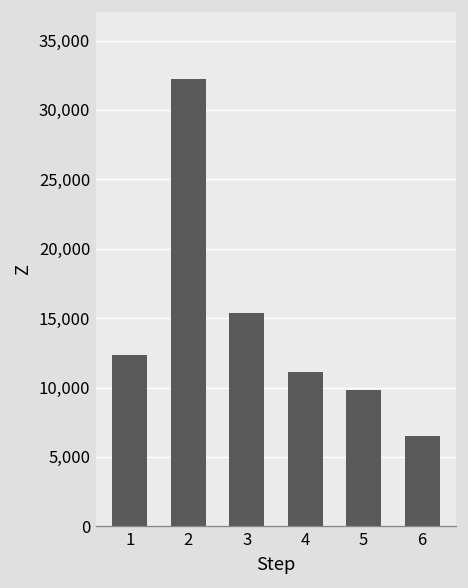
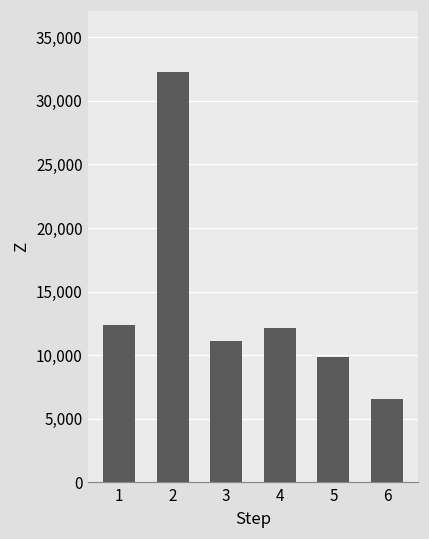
  {
    "1": "12,300",
    "2": "32,200",
-   "3": "15,400",
-   "4": "11,100",
+   "3": "11,100",
+   "4": "12,200",
    "5": "9,800",
    "6": "6,500"
  }
